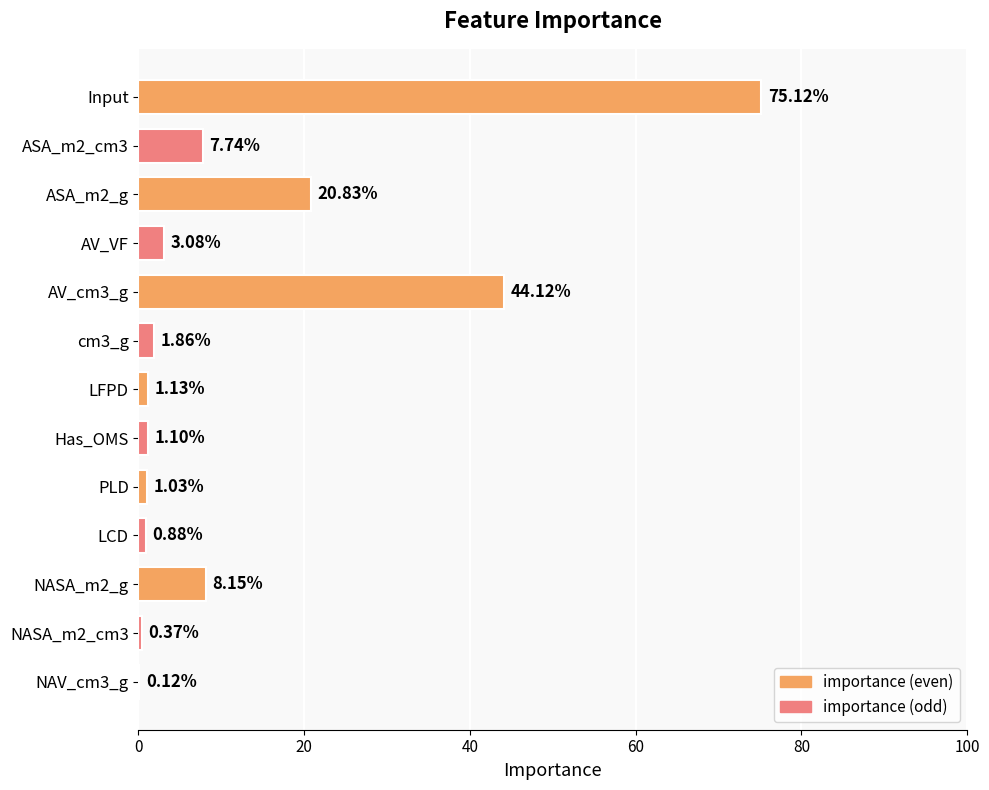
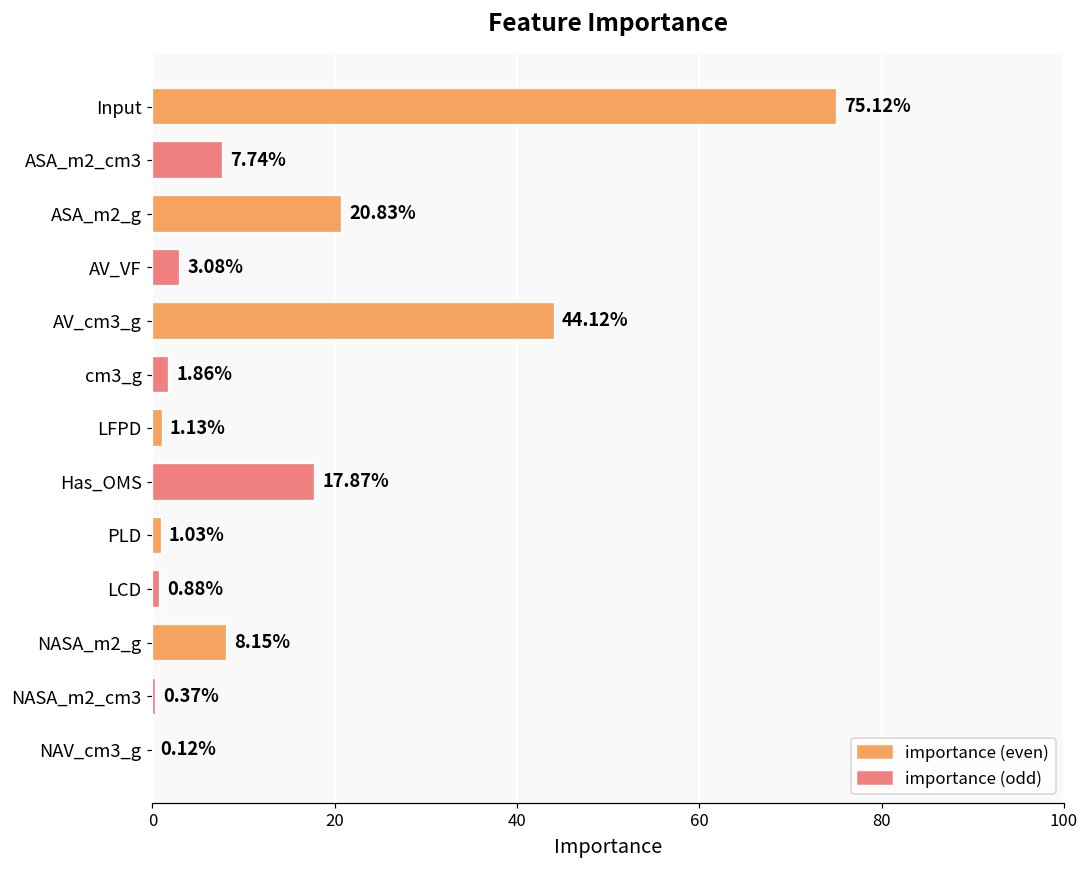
  {
    "Input": "75.12%",
    "ASA_m2_cm3": "7.74%",
    "ASA_m2_g": "20.83%",
    "AV_VF": "3.08%",
    "AV_cm3_g": "44.12%",
    "cm3_g": "1.86%",
    "LFPD": "1.13%",
-   "Has_OMS": "1.10%",
+   "Has_OMS": "17.87%",
    "PLD": "1.03%",
    "LCD": "0.88%",
    "NASA_m2_g": "8.15%",
    "NASA_m2_cm3": "0.37%",
    "NAV_cm3_g": "0.12%"
  }
